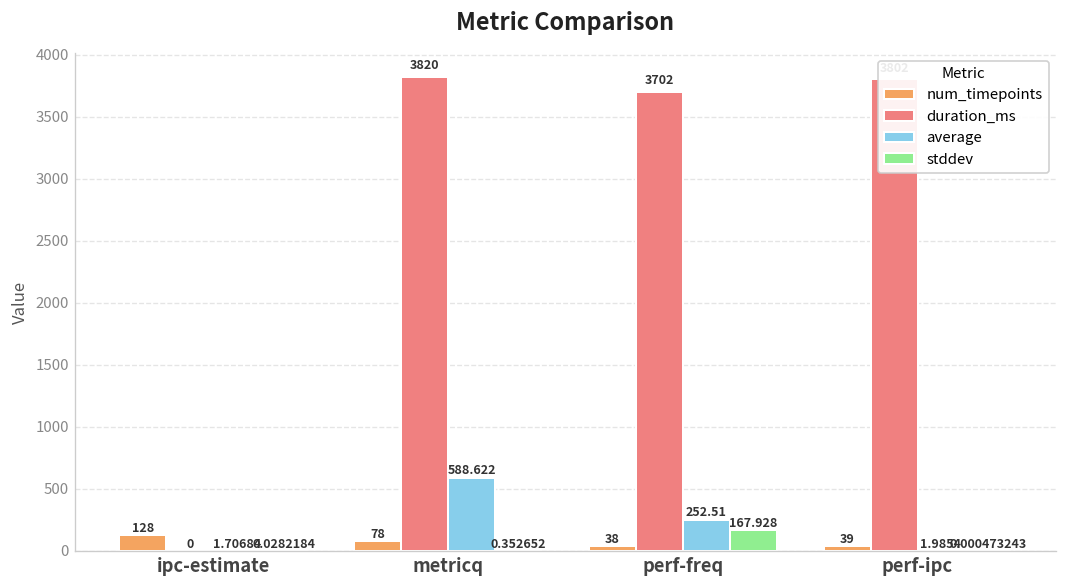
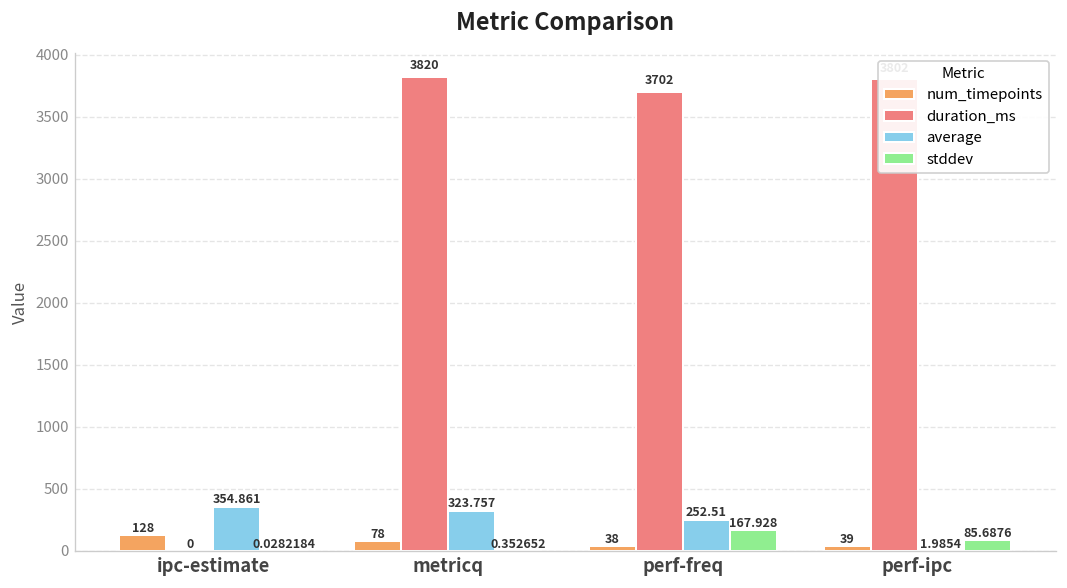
  {
    "average": {
-     "ipc-estimate": 1.70684,
-     "metricq": 588.622,
+     "ipc-estimate": 354.861,
+     "metricq": 323.757,
      "perf-freq": 252.51
    },
    "stddev": {
      "ipc-estimate": 0.0282184,
      "metricq": 0.352652,
      "perf-freq": 167.928,
-     "perf-ipc": 0.000473243
+     "perf-ipc": 85.6876
    }
  }
